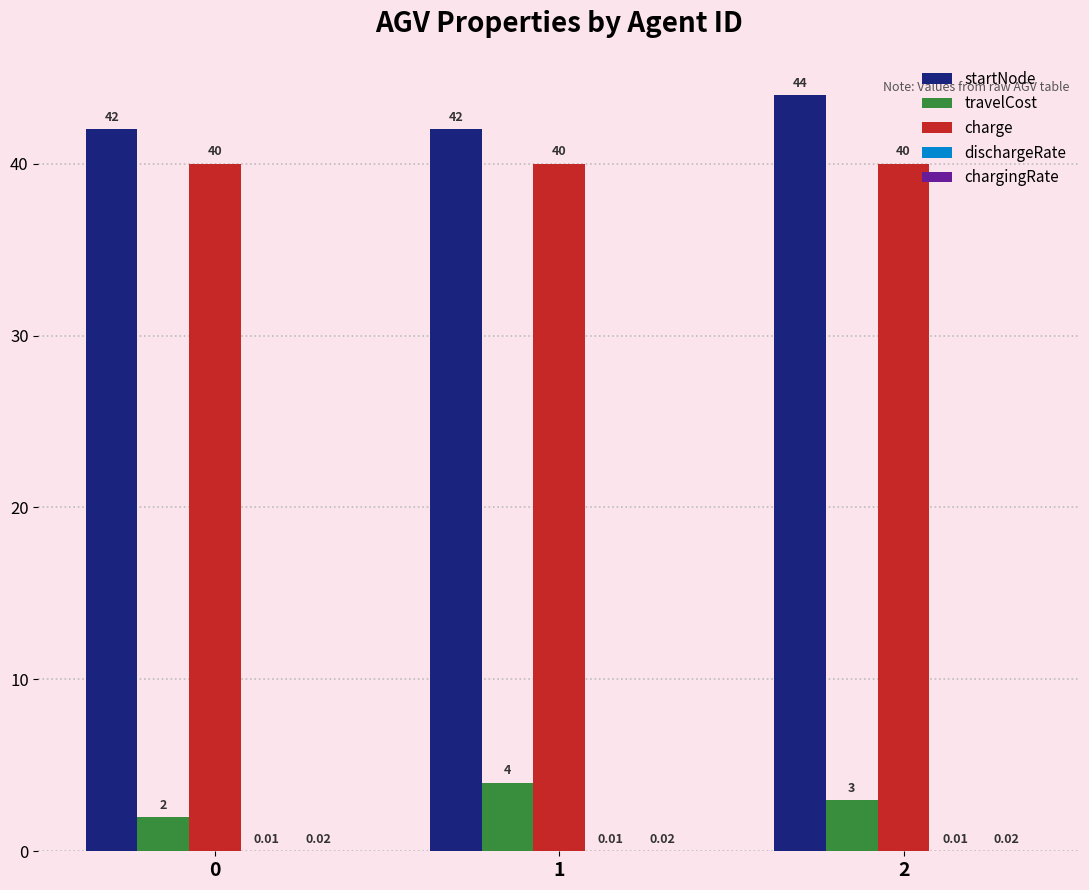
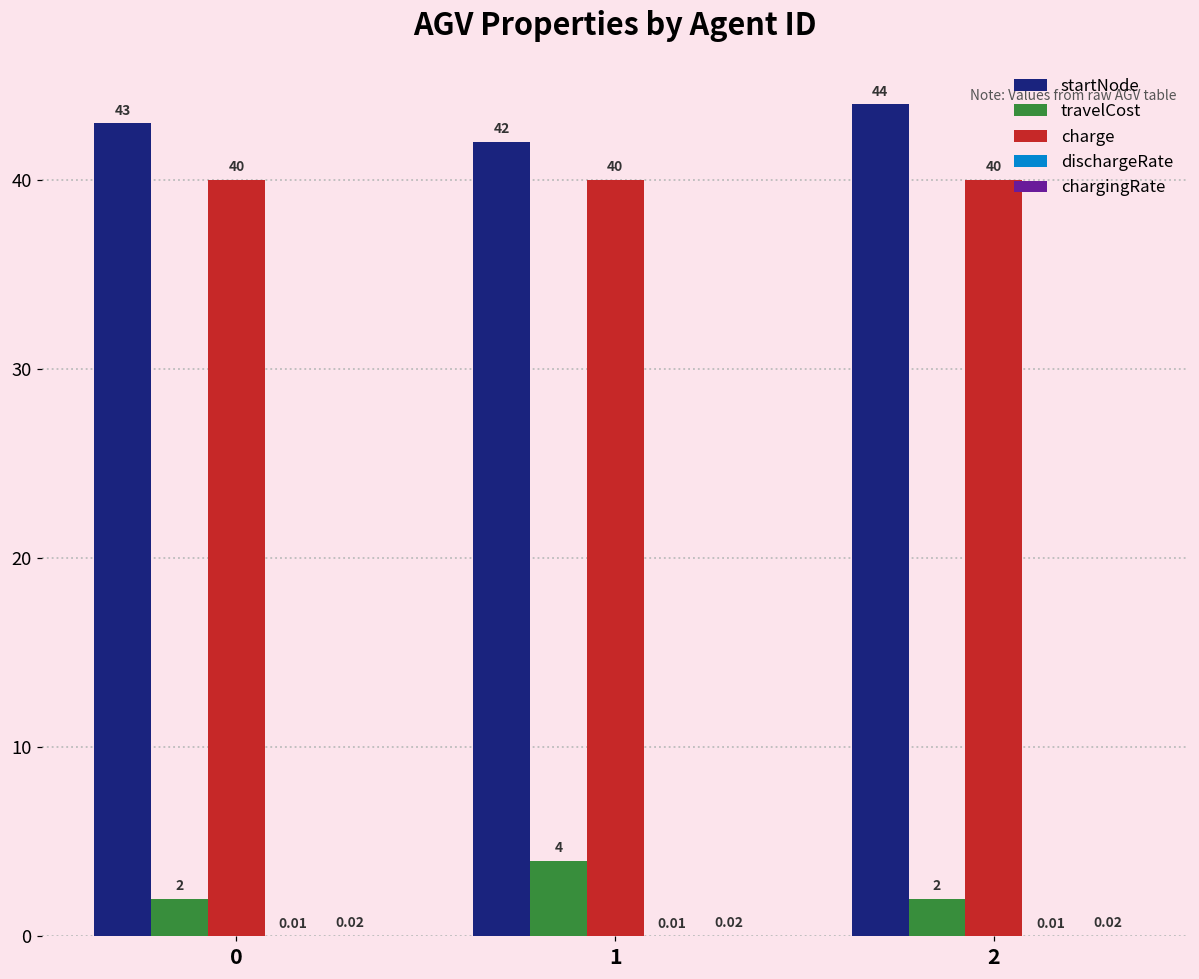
  {
    "startNode": {
-     "0": 42,
+     "0": 43,
      "1": 42,
      "2": 44
    },
    "travelCost": {
      "0": 2,
      "1": 4,
-     "2": 3
+     "2": 2
    },
    "charge": {
      "0": 40,
      "1": 40,
      "2": 40
    },
    "dischargeRate": {
      "0": 0.01,
      "1": 0.01,
      "2": 0.01
    },
    "chargingRate": {
      "0": 0.02,
      "1": 0.02,
      "2": 0.02
    }
  }
